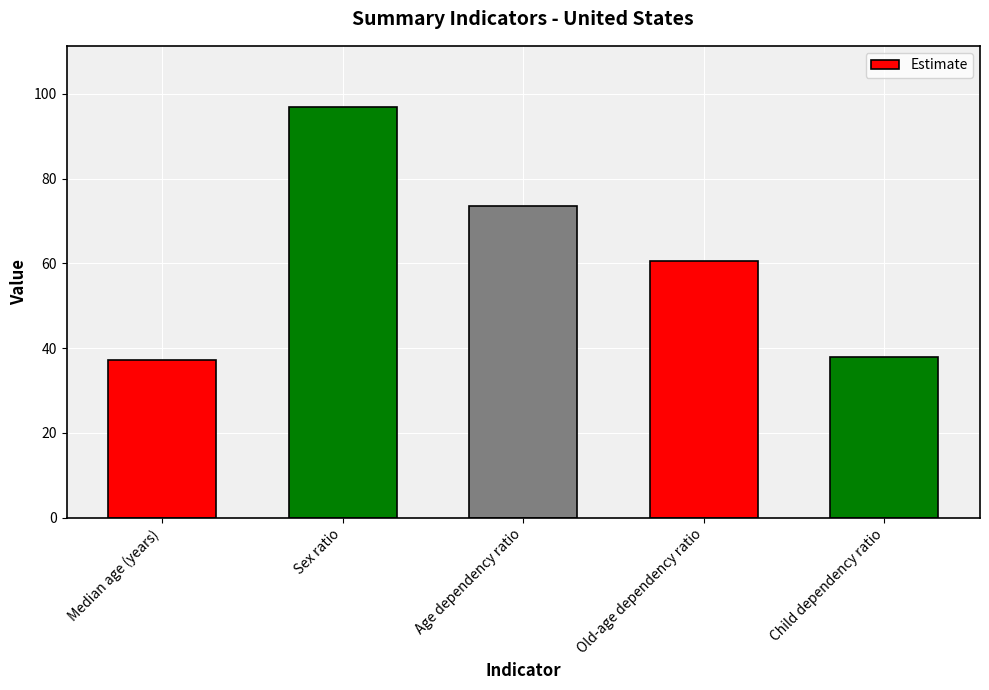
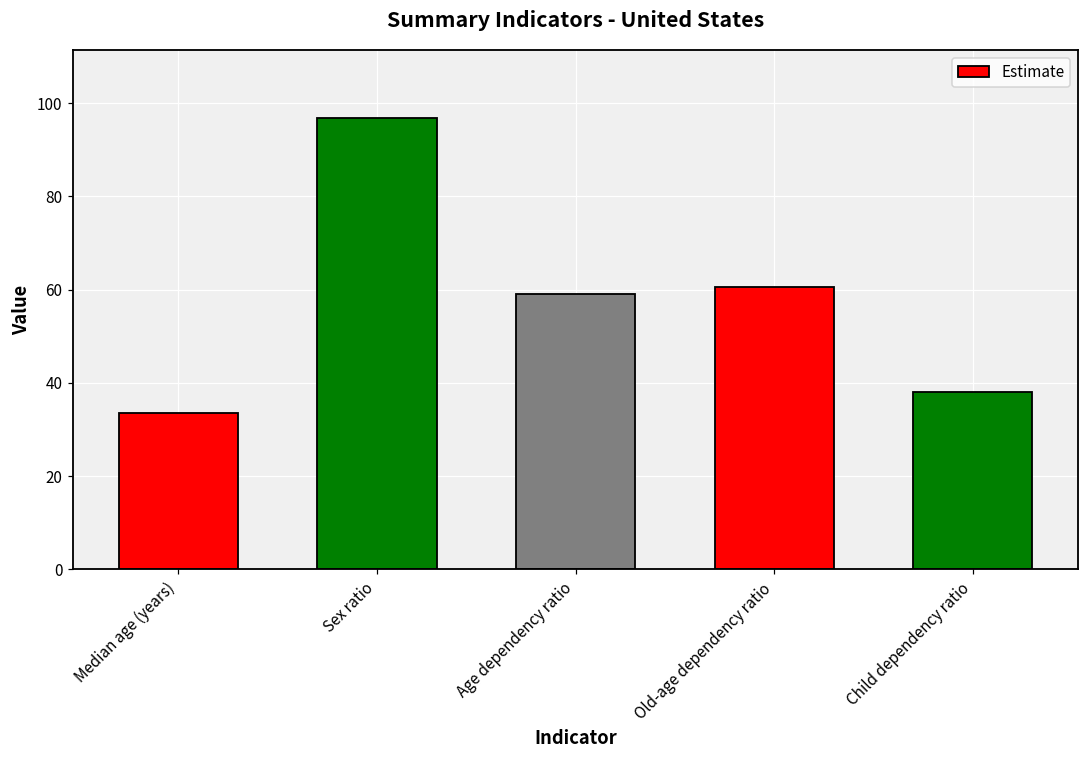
  {
-   "Median age (years)": 37,
+   "Median age (years)": 34,
    "Sex ratio": 97,
-   "Age dependency ratio": 74,
+   "Age dependency ratio": 59,
    "Old-age dependency ratio": 61,
    "Child dependency ratio": 38
  }
